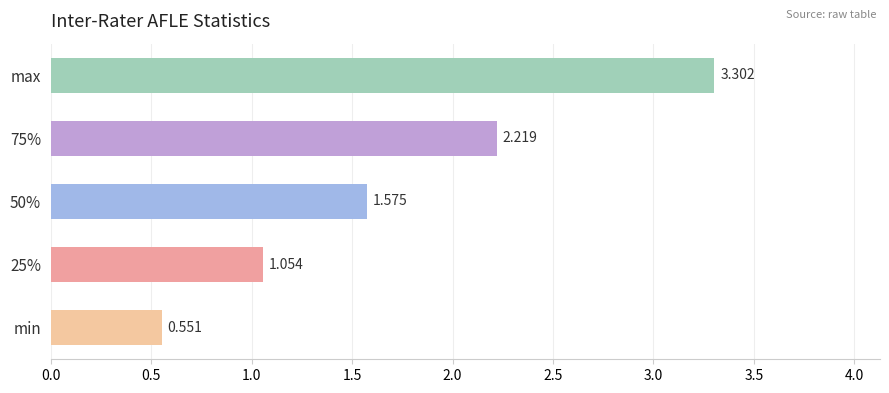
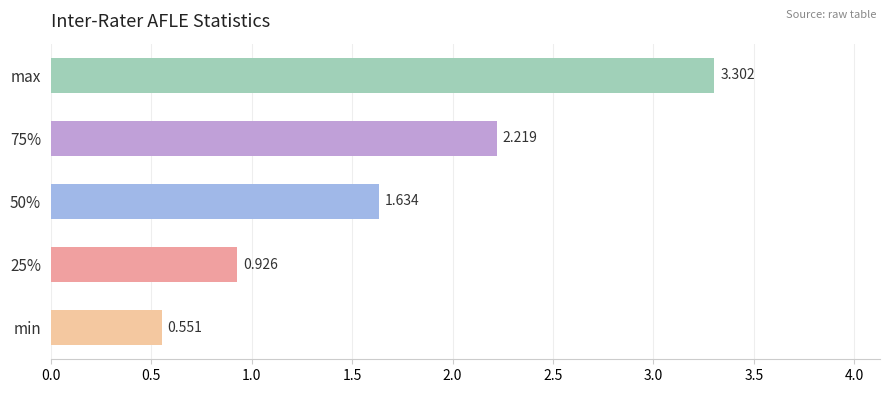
  {
    "max": 3.302,
    "75%": 2.219,
-   "50%": 1.575,
-   "25%": 1.054,
+   "50%": 1.634,
+   "25%": 0.926,
    "min": 0.551
  }
